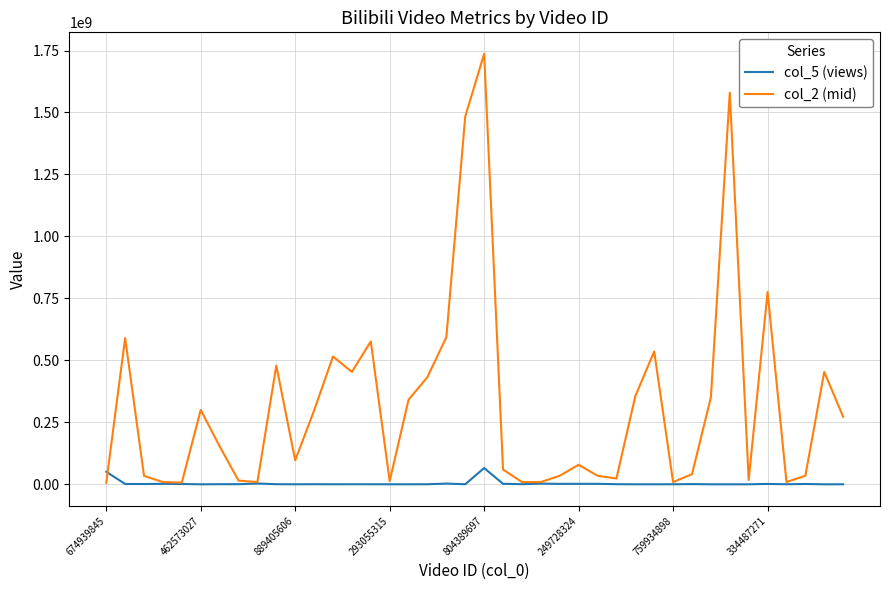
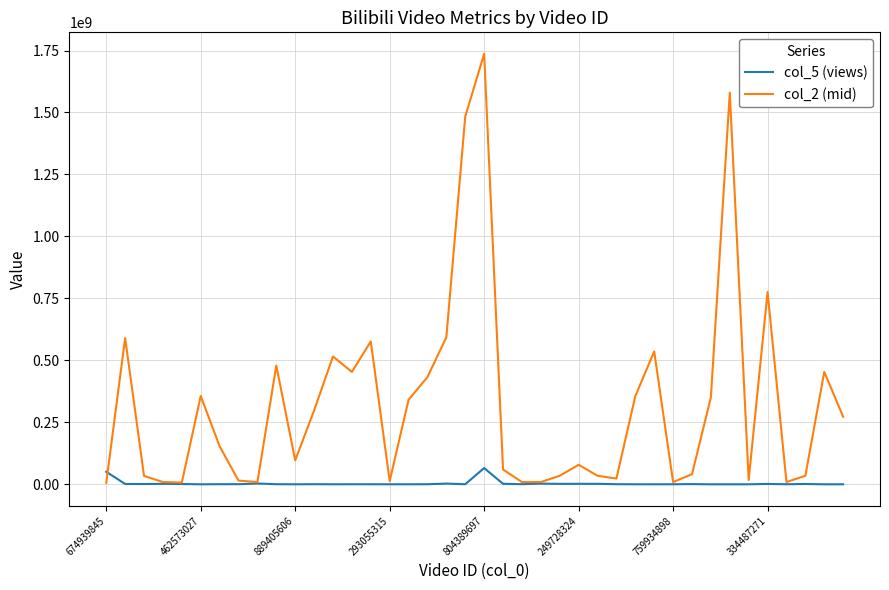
  {
    "col_5 (views)": {
      "674939845": 50000000,
      "462573027": 0,
      "889405606": 0,
      "293055315": 0,
      "804389697": 70000000,
      "249728324": 0,
      "334487271": 0
    },
    "col_2 (mid)": {
      "674939845": 10000000,
-     "462573027": 300000000,
+     "462573027": 360000000,
      "889405606": 100000000,
      "293055315": 10000000,
      "804389697": 1740000000,
      "249728324": 80000000,
      "334487271": 780000000
    }
  }
